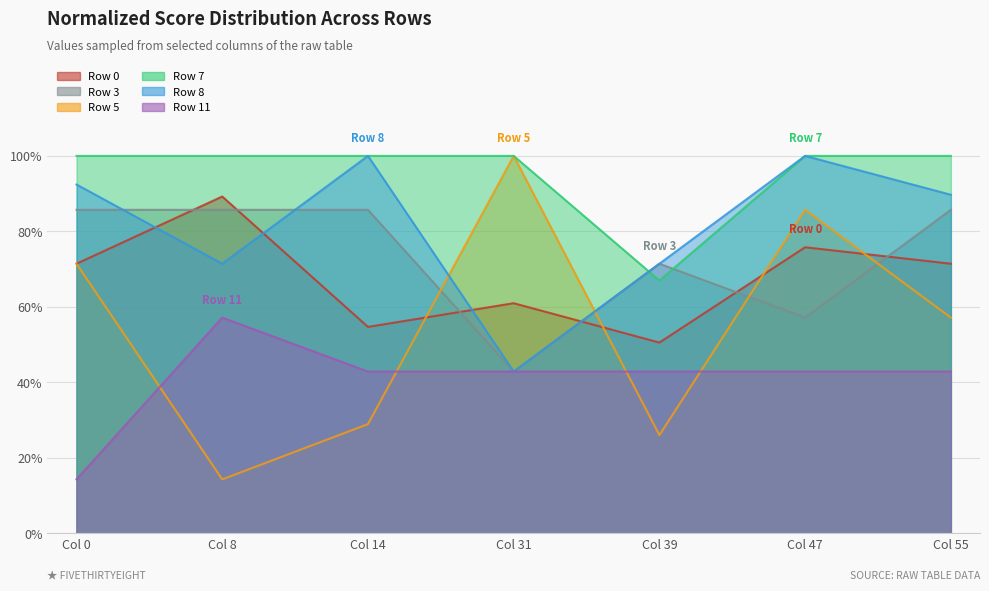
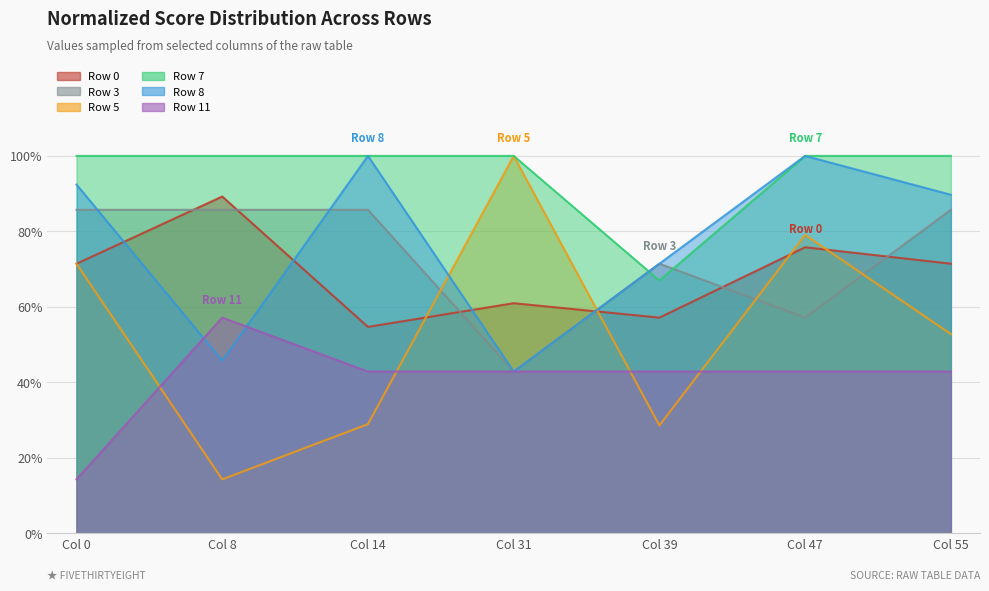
  {
    "Row 0": {
      "Col 8": "89%",
      "Col 14": "55%",
      "Col 31": "61%",
-     "Col 39": "51%",
+     "Col 39": "57%",
      "Col 55": "71%"
    },
    "Row 5": {
      "Col 8": "14%",
      "Col 14": "29%",
-     "Col 39": "26%",
-     "Col 47": "86%",
-     "Col 55": "57%"
+     "Col 39": "29%",
+     "Col 47": "79%",
+     "Col 55": "53%"
    },
    "Row 7": {
      "Col 0": "100%",
      "Col 8": "100%",
      "Col 39": "67%",
      "Col 55": "100%"
    },
    "Row 8": {
      "Col 0": "92%",
-     "Col 8": "71%",
+     "Col 8": "46%",
      "Col 55": "90%"
    }
  }
